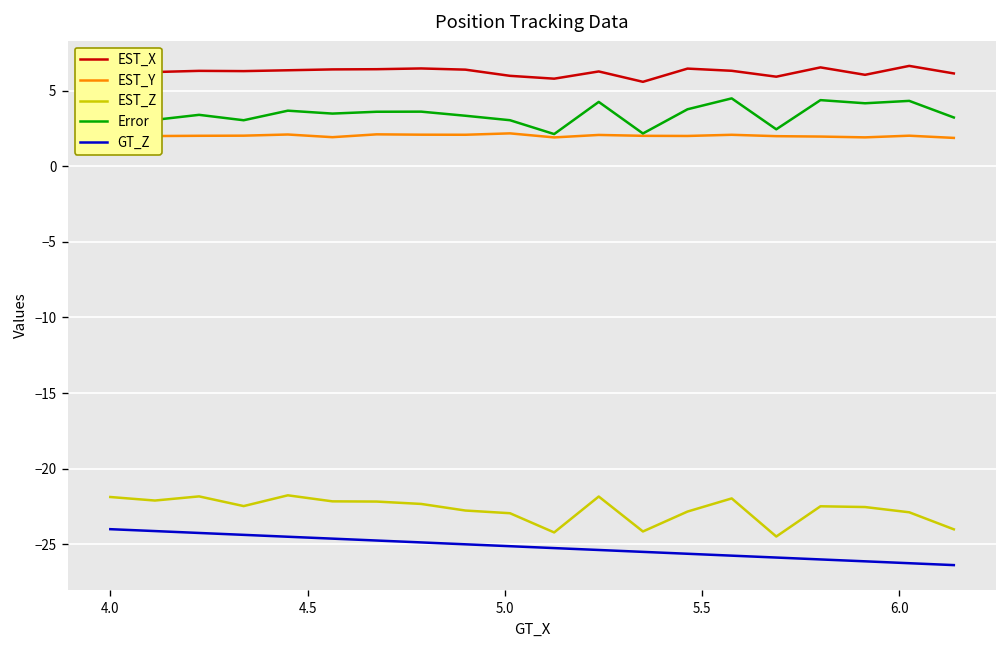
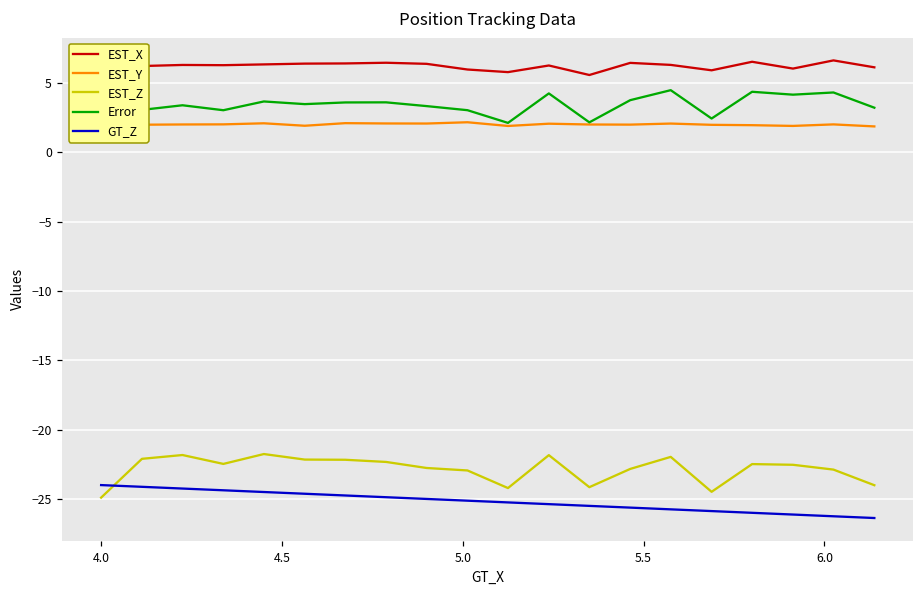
  {
    "EST_Z": {
-     "4.0": -21.9
+     "4.0": -24.9
    },
    "GT_Z": {
      "4.0": -24.0
    }
  }
